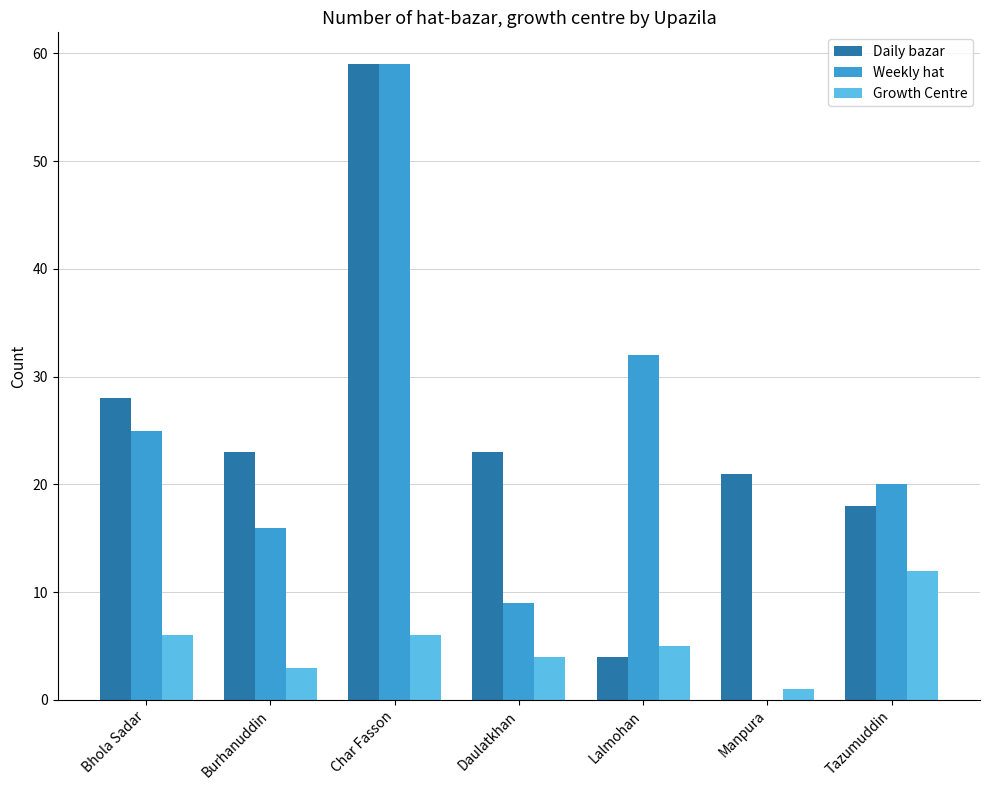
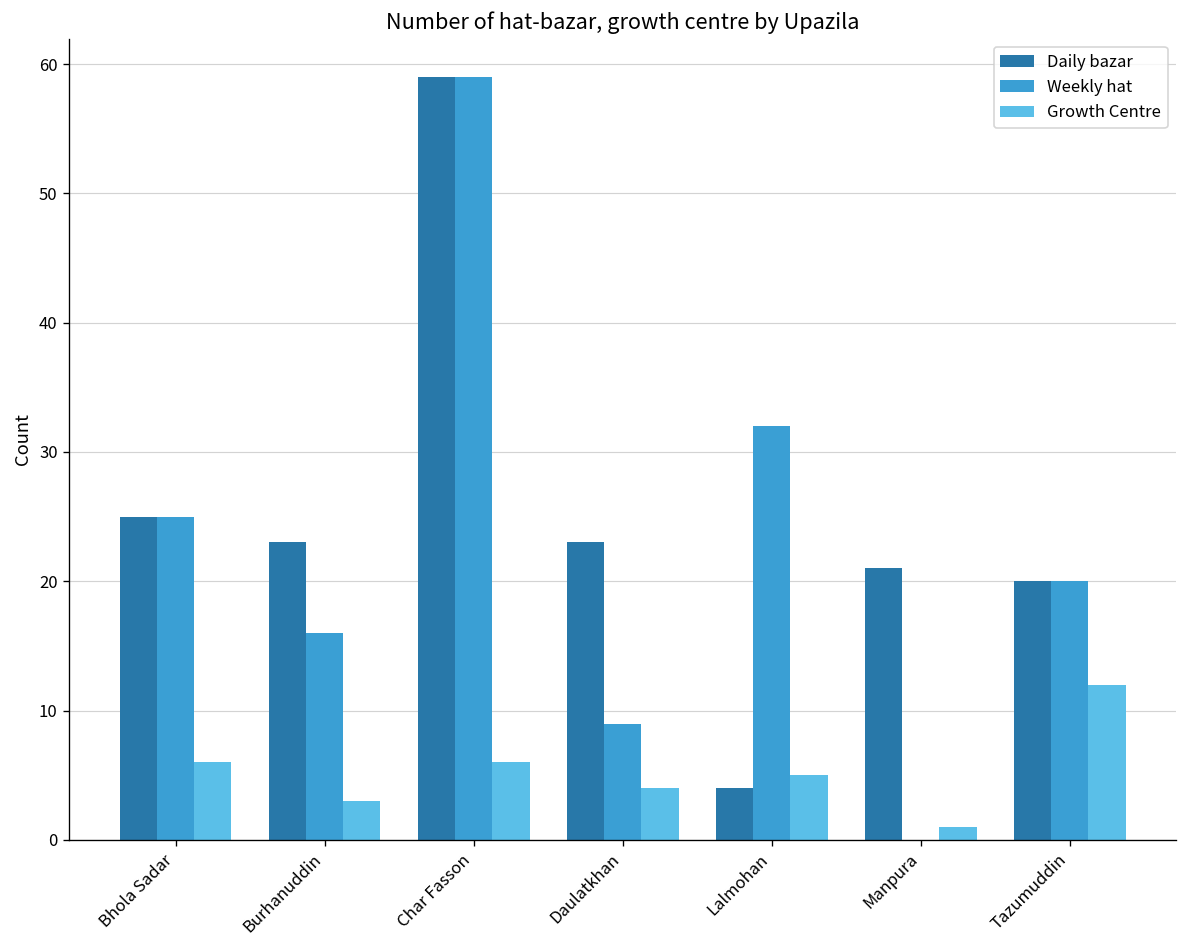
  {
    "Daily bazar": {
-     "Bhola Sadar": 28,
+     "Bhola Sadar": 25,
      "Burhanuddin": 23,
      "Char Fasson": 59,
      "Daulatkhan": 23,
      "Lalmohan": 4,
      "Manpura": 21,
-     "Tazumuddin": 18
+     "Tazumuddin": 20
    }
  }
